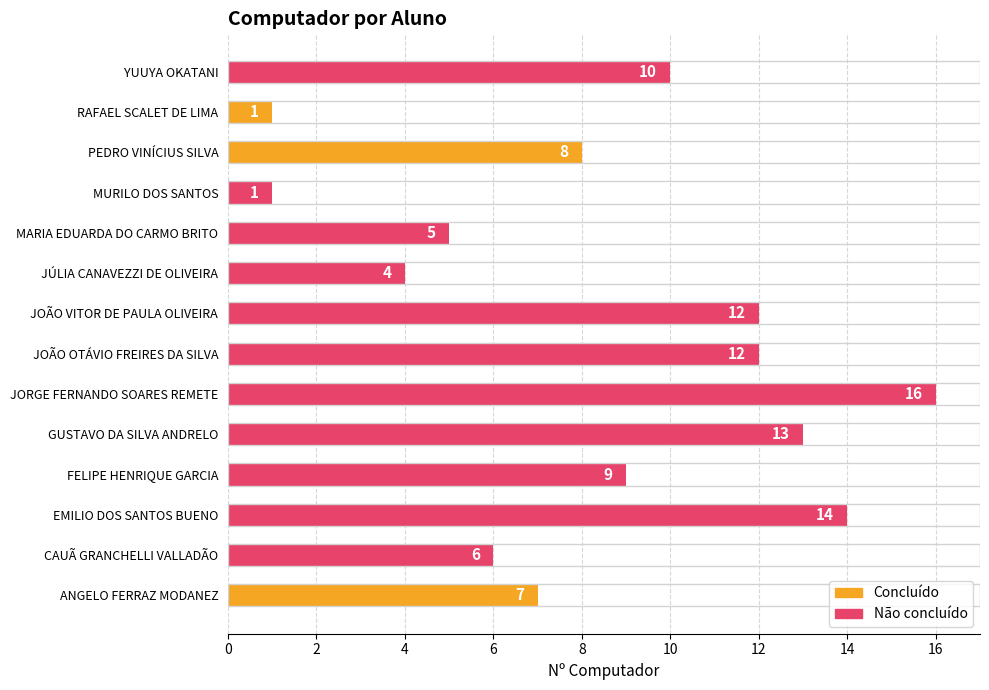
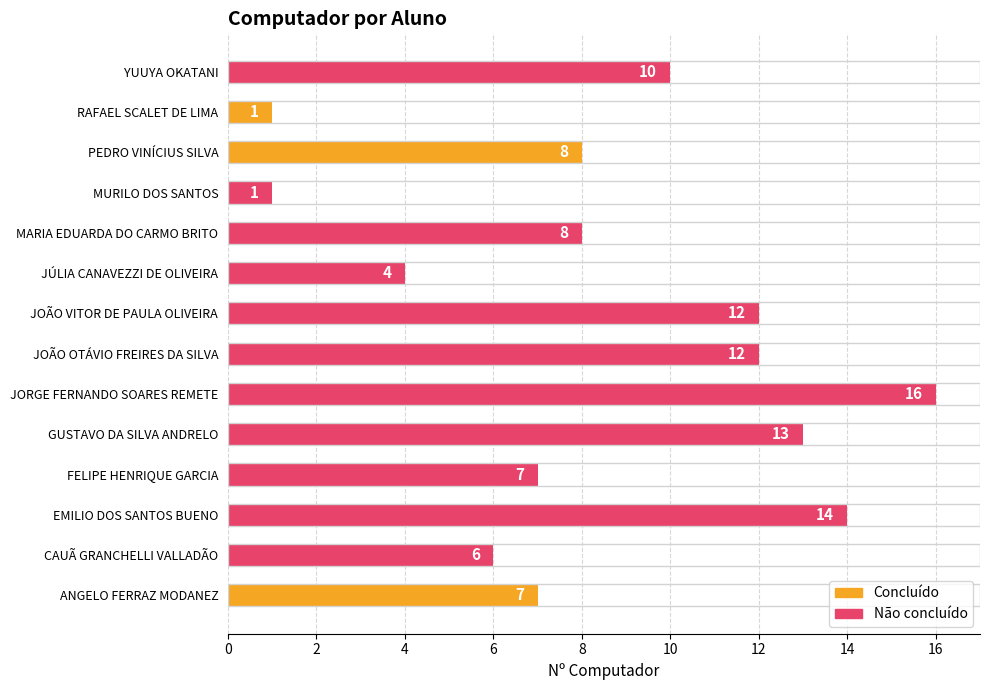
  {
    "YUUYA OKATANI": 10,
    "RAFAEL SCALET DE LIMA": 1,
    "PEDRO VINÍCIUS SILVA": 8,
    "MURILO DOS SANTOS": 1,
-   "MARIA EDUARDA DO CARMO BRITO": 5,
+   "MARIA EDUARDA DO CARMO BRITO": 8,
    "JÚLIA CANAVEZZI DE OLIVEIRA": 4,
    "JOÃO VITOR DE PAULA OLIVEIRA": 12,
    "JOÃO OTÁVIO FREIRES DA SILVA": 12,
    "JORGE FERNANDO SOARES REMETE": 16,
    "GUSTAVO DA SILVA ANDRELO": 13,
-   "FELIPE HENRIQUE GARCIA": 9,
+   "FELIPE HENRIQUE GARCIA": 7,
    "EMILIO DOS SANTOS BUENO": 14,
    "CAUÃ GRANCHELLI VALLADÃO": 6,
    "ANGELO FERRAZ MODANEZ": 7
  }
